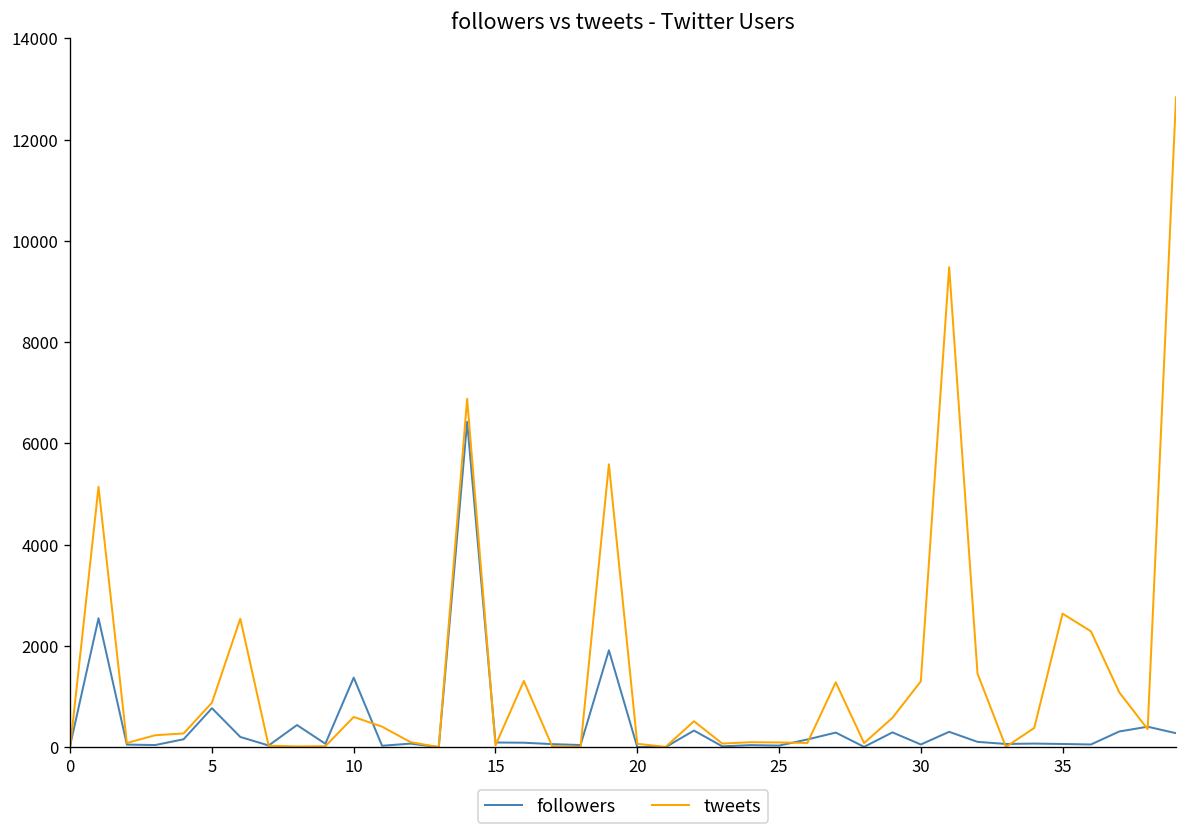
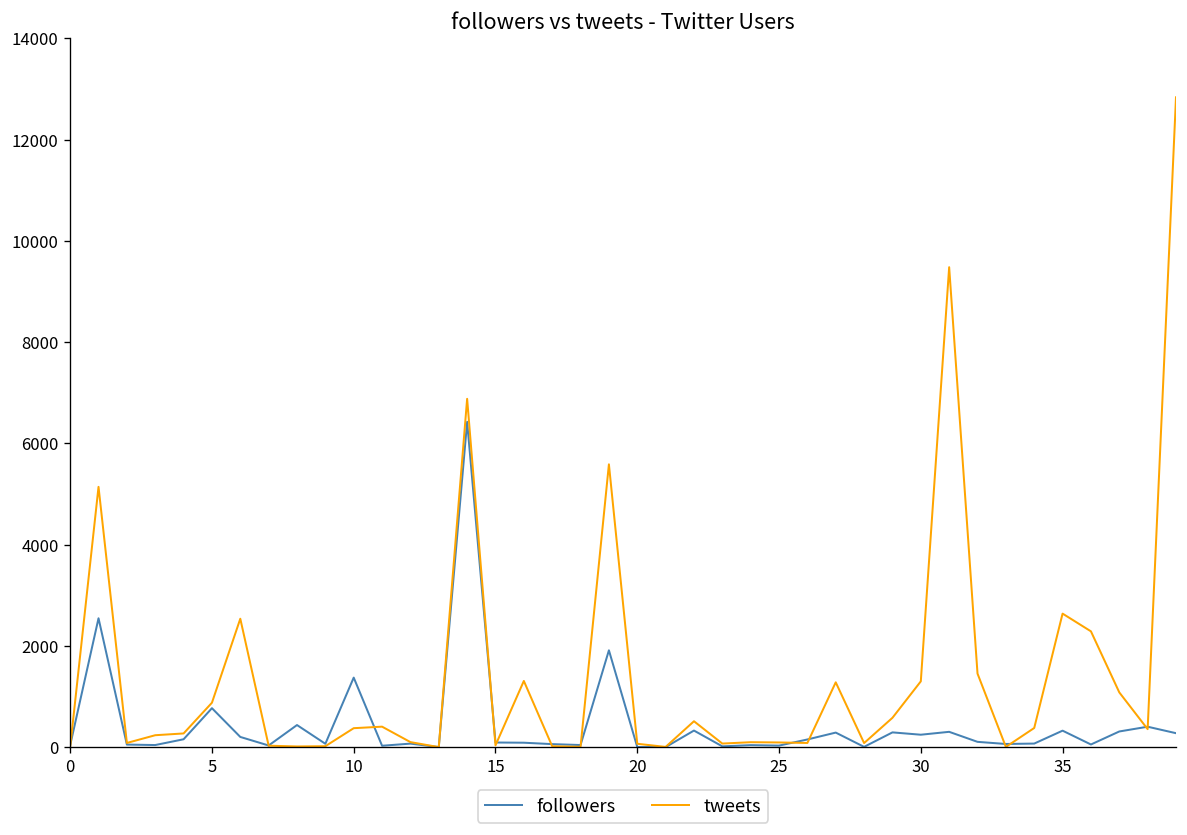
  {
    "followers": {
      "5": 800,
      "10": 1400,
      "20": 0,
      "25": 0,
-     "30": 100,
-     "35": 100
+     "30": 200,
+     "35": 300
    },
    "tweets": {
      "5": 900,
-     "10": 600,
+     "10": 400,
      "20": 100,
      "25": 100,
      "30": 1300,
      "35": 2600
    }
  }
